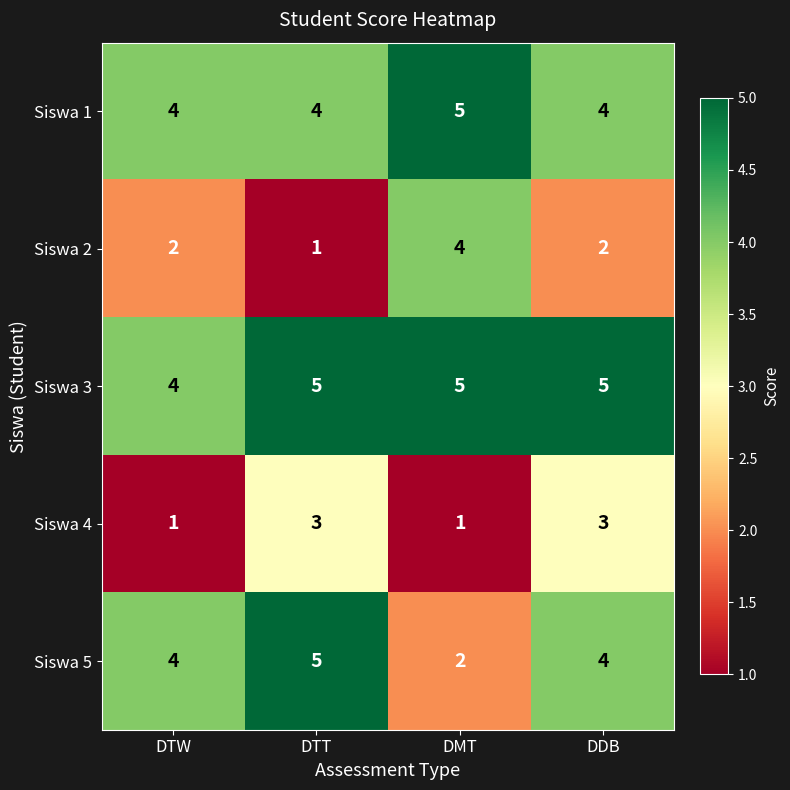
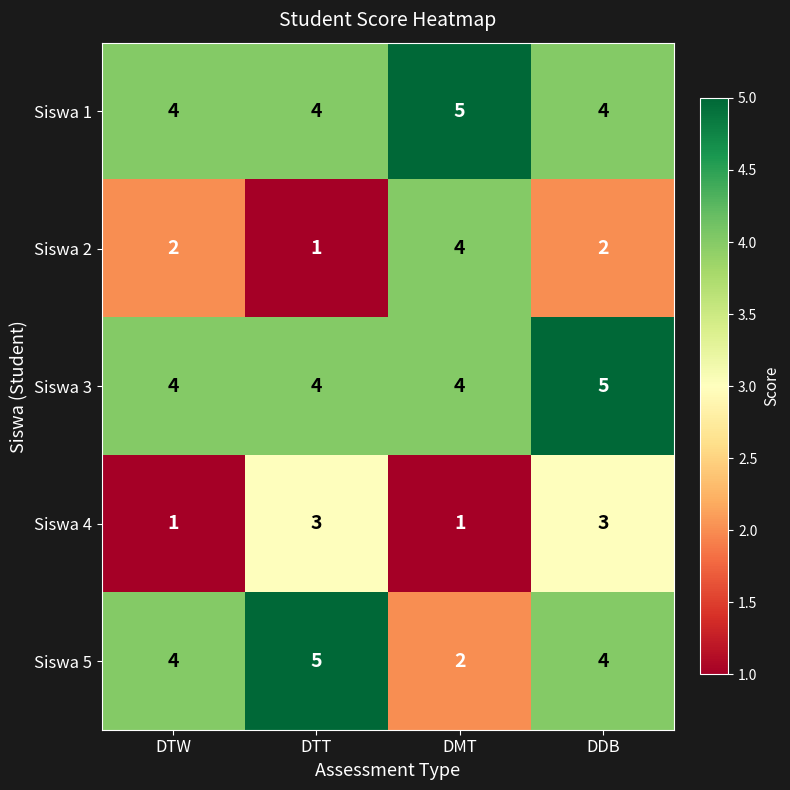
  {
    "Siswa 1": {
      "DTW": 4,
      "DTT": 4,
      "DMT": 5,
      "DDB": 4
    },
    "Siswa 2": {
      "DTW": 2,
      "DTT": 1,
      "DMT": 4,
      "DDB": 2
    },
    "Siswa 3": {
      "DTW": 4,
-     "DTT": 5,
-     "DMT": 5,
+     "DTT": 4,
+     "DMT": 4,
      "DDB": 5
    },
    "Siswa 4": {
      "DTW": 1,
      "DTT": 3,
      "DMT": 1,
      "DDB": 3
    },
    "Siswa 5": {
      "DTW": 4,
      "DTT": 5,
      "DMT": 2,
      "DDB": 4
    }
  }
